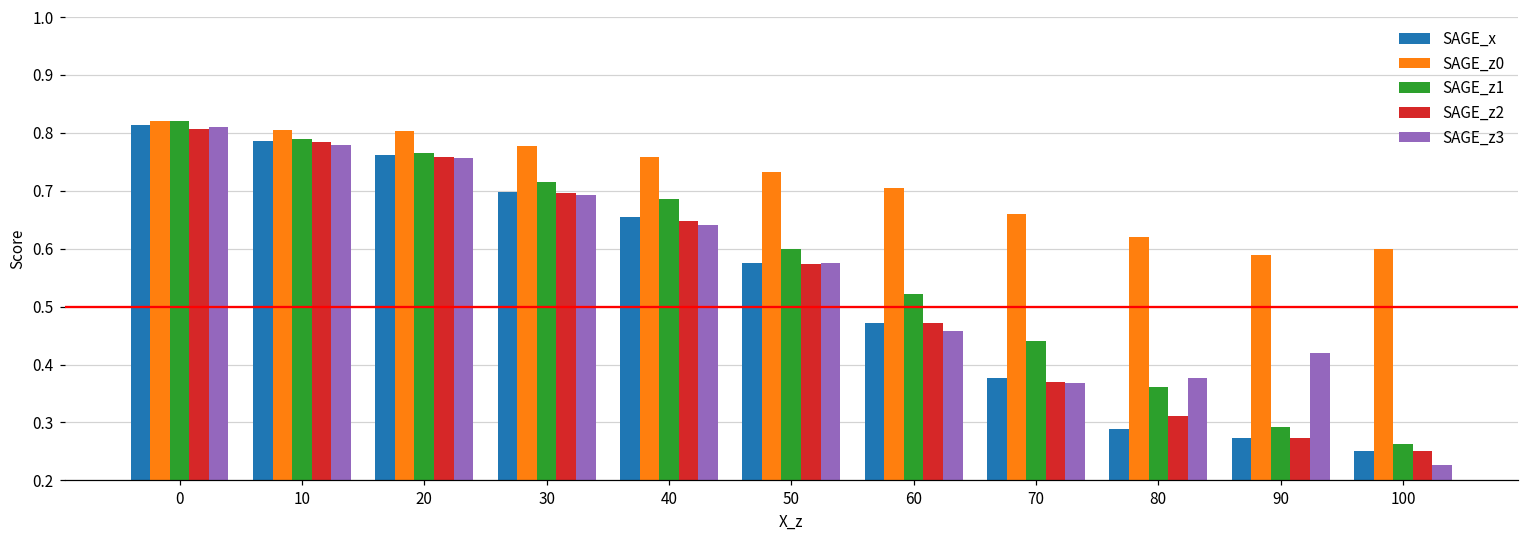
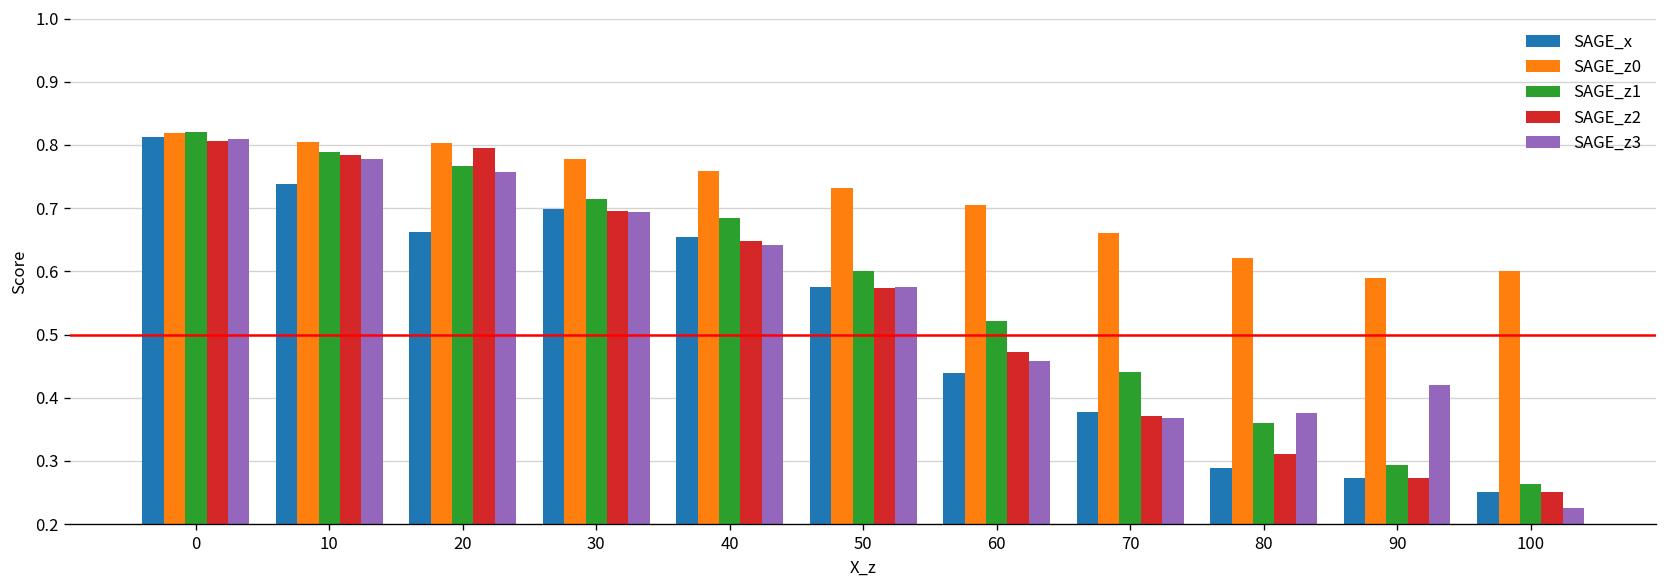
  {
    "SAGE_x": {
      "0": 0.81,
-     "10": 0.79,
-     "20": 0.76,
+     "10": 0.74,
+     "20": 0.66,
      "30": 0.70,
      "40": 0.65,
      "50": 0.58,
-     "60": 0.47,
+     "60": 0.44,
      "70": 0.38,
      "80": 0.29,
      "90": 0.27,
      "100": 0.25
    },
    "SAGE_z0": {
      "0": 0.82,
      "10": 0.80,
      "20": 0.80,
      "30": 0.78,
      "40": 0.76,
      "50": 0.73,
      "60": 0.70,
      "70": 0.66,
      "80": 0.62,
      "90": 0.59,
      "100": 0.60
    },
    "SAGE_z1": {
      "0": 0.82,
      "10": 0.79,
      "20": 0.77,
      "30": 0.71,
      "40": 0.69,
      "50": 0.60,
      "60": 0.52,
      "70": 0.44,
      "80": 0.36,
      "90": 0.29,
      "100": 0.26
    },
    "SAGE_z2": {
      "0": 0.81,
      "10": 0.78,
-     "20": 0.76,
+     "20": 0.80,
      "30": 0.70,
      "40": 0.65,
      "50": 0.57,
      "60": 0.47,
      "70": 0.37,
      "80": 0.31,
      "90": 0.27,
      "100": 0.25
    },
    "SAGE_z3": {
      "0": 0.81,
      "10": 0.78,
      "20": 0.76,
      "30": 0.69,
      "40": 0.64,
      "50": 0.57,
      "60": 0.46,
      "70": 0.37,
      "80": 0.38,
      "90": 0.42,
      "100": 0.23
    }
  }
